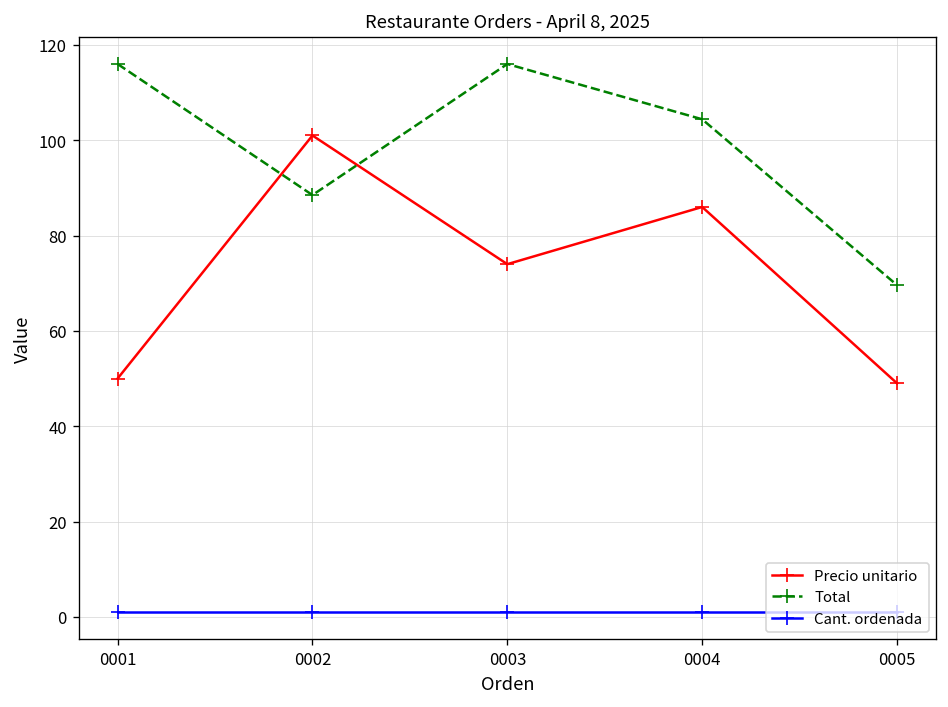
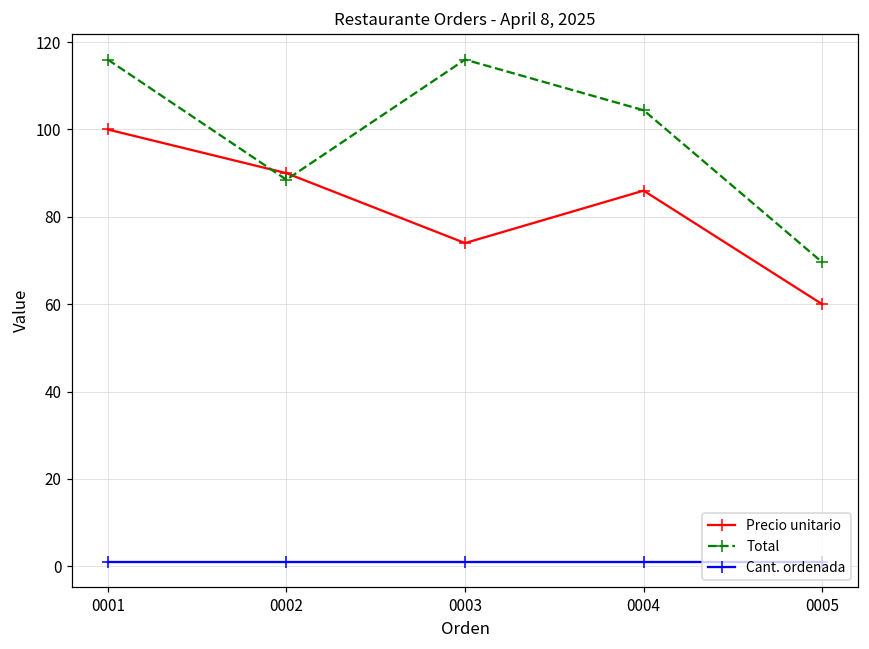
  {
    "Precio unitario": {
-     "0001": 50,
-     "0002": 101,
+     "0001": 100,
+     "0002": 90,
      "0003": 74,
      "0004": 86,
-     "0005": 49
+     "0005": 60
    },
    "Total": {
      "0001": 116,
      "0002": 89,
      "0003": 116,
      "0004": 104,
      "0005": 70
    },
    "Cant. ordenada": {
      "0001": 1,
      "0002": 1,
      "0003": 1,
      "0004": 1
    }
  }
